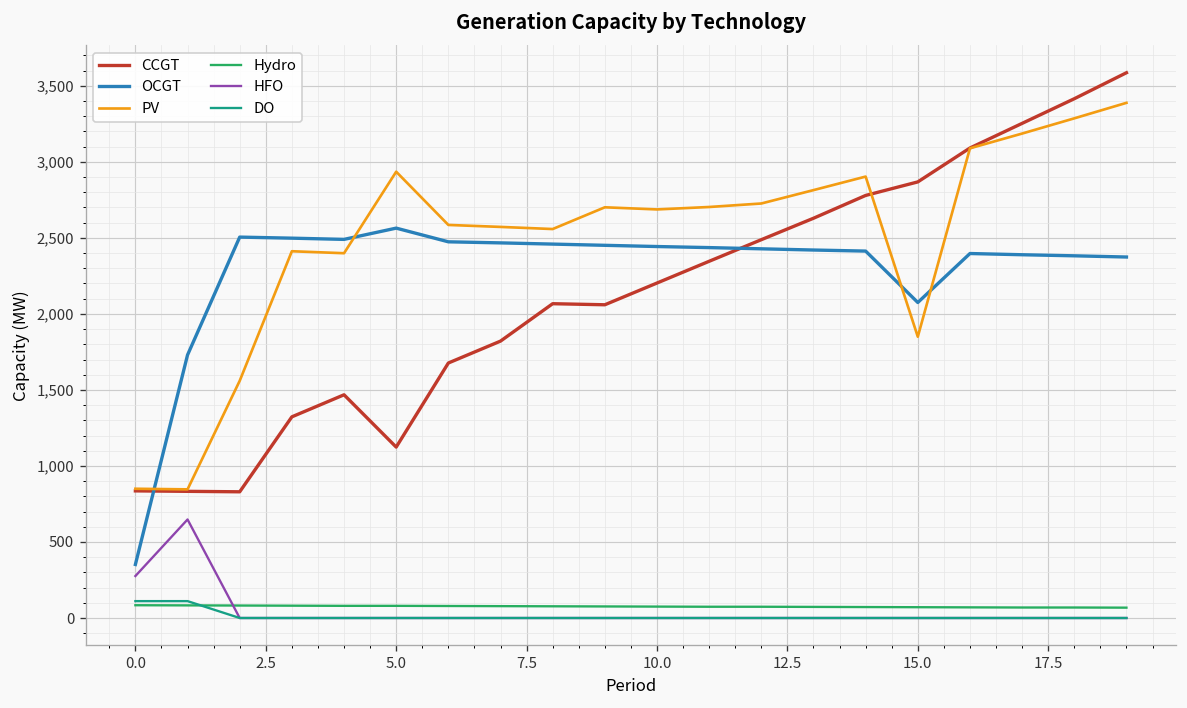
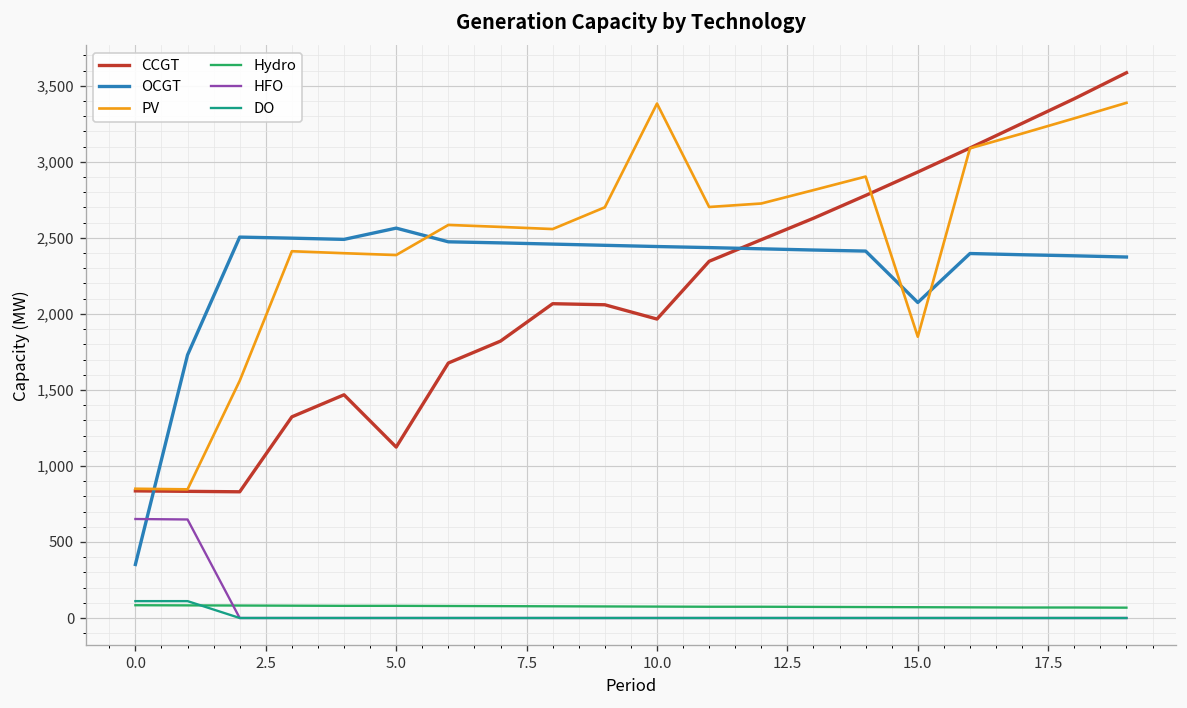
  {
    "CCGT": {
      "5.0": "1,120",
-     "10.0": "2,200",
-     "15.0": "2,870"
+     "10.0": "1,970",
+     "15.0": "2,930"
    },
    "OCGT": {
      "0.0": "350",
      "5.0": "2,560",
      "10.0": "2,440",
      "15.0": "2,080"
    },
    "PV": {
-     "5.0": "2,940",
-     "10.0": "2,690",
+     "5.0": "2,390",
+     "10.0": "3,380",
      "15.0": "1,850"
    },
    "HFO": {
-     "0.0": "280"
+     "0.0": "650"
    }
  }
